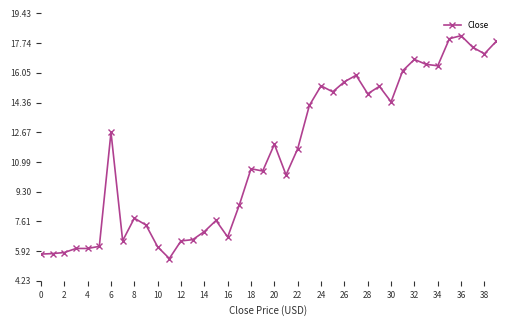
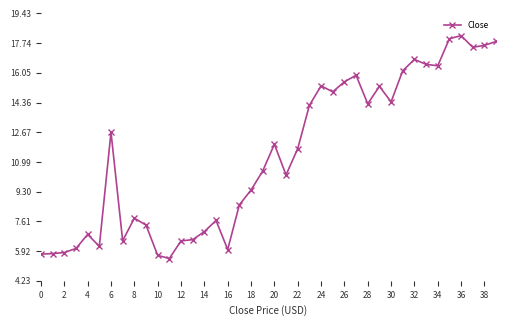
  {
    "0": 5.8,
    "2": 5.8,
-   "4": 6.1,
+   "4": 6.9,
    "6": 12.7,
    "8": 7.8,
-   "10": 6.2,
+   "10": 5.7,
    "12": 6.5,
    "14": 7.0,
-   "16": 6.7,
-   "18": 10.6,
+   "16": 6.0,
+   "18": 9.4,
    "20": 12.0,
    "22": 11.7,
    "24": 15.3,
    "26": 15.5,
-   "28": 14.9,
+   "28": 14.3,
    "30": 14.4,
    "32": 16.8,
    "34": 16.5,
    "36": 18.2,
-   "38": 17.1
+   "38": 17.6
  }
